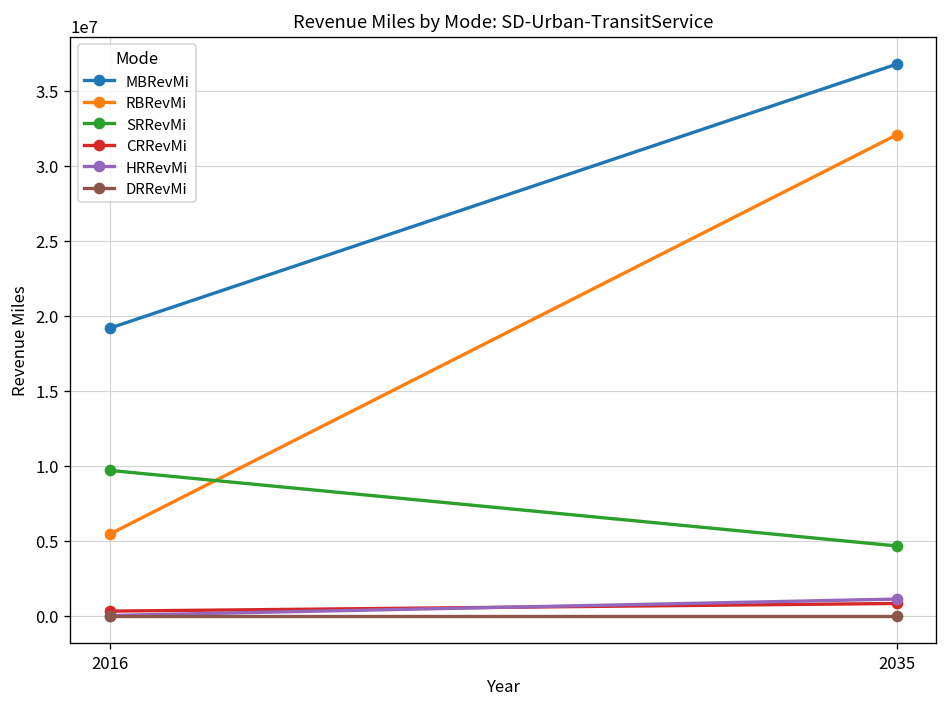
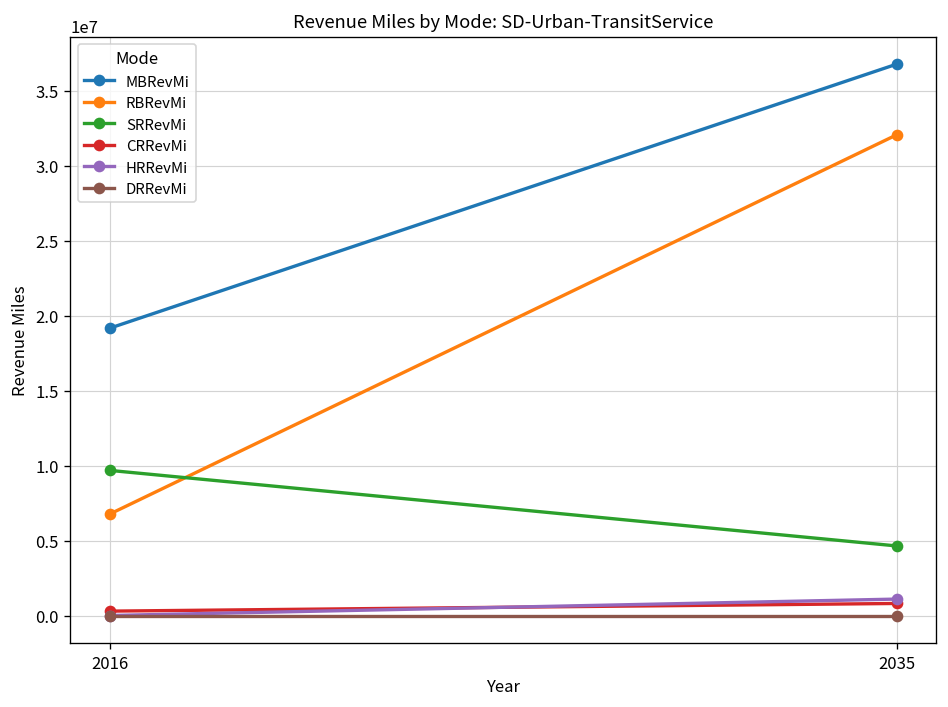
  {
    "MBRevMi": {
      "2016": 19200000,
      "2035": 36800000
    },
    "RBRevMi": {
-     "2016": 5400000,
+     "2016": 6800000,
      "2035": 32100000
    },
    "SRRevMi": {
      "2016": 9700000,
      "2035": 4600000
    },
    "CRRevMi": {
      "2016": 300000,
      "2035": 800000
    },
    "HRRevMi": {
      "2035": 1100000
    },
    "DRRevMi": {
      "2035": 0
    }
  }
